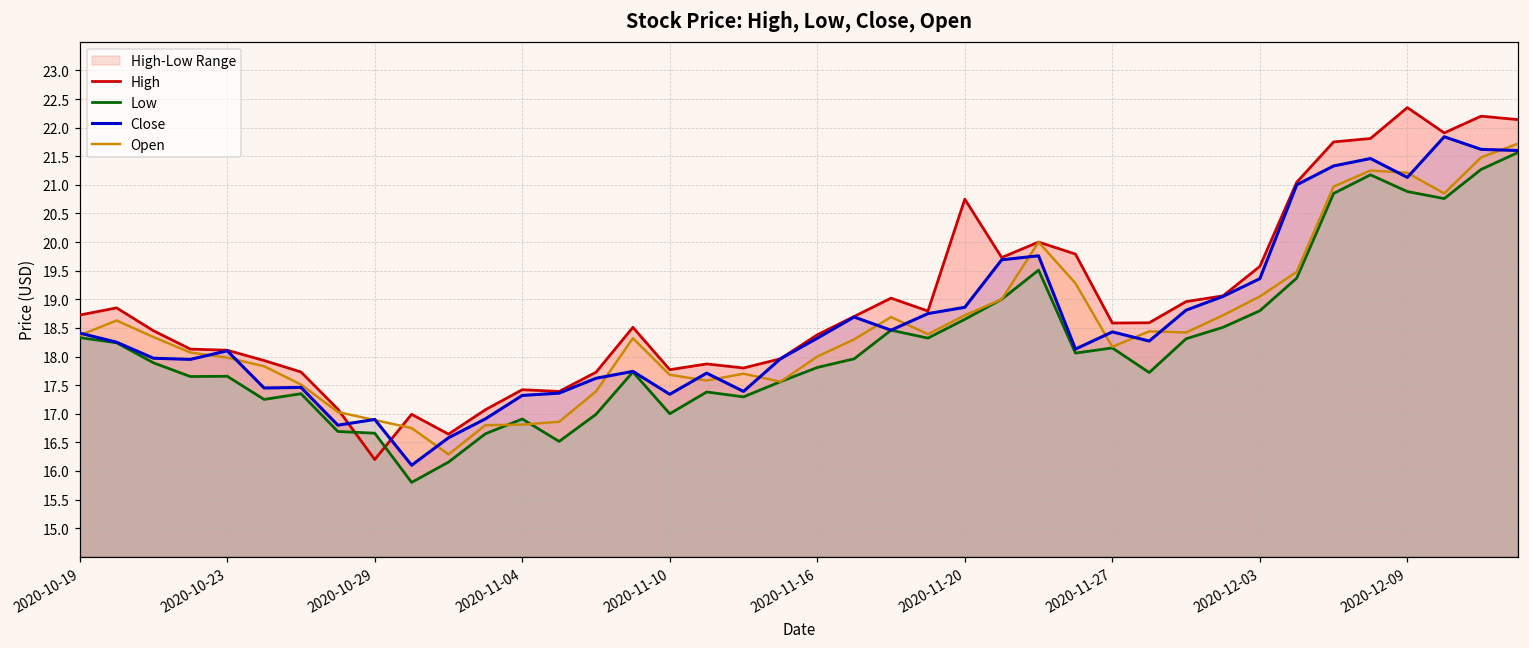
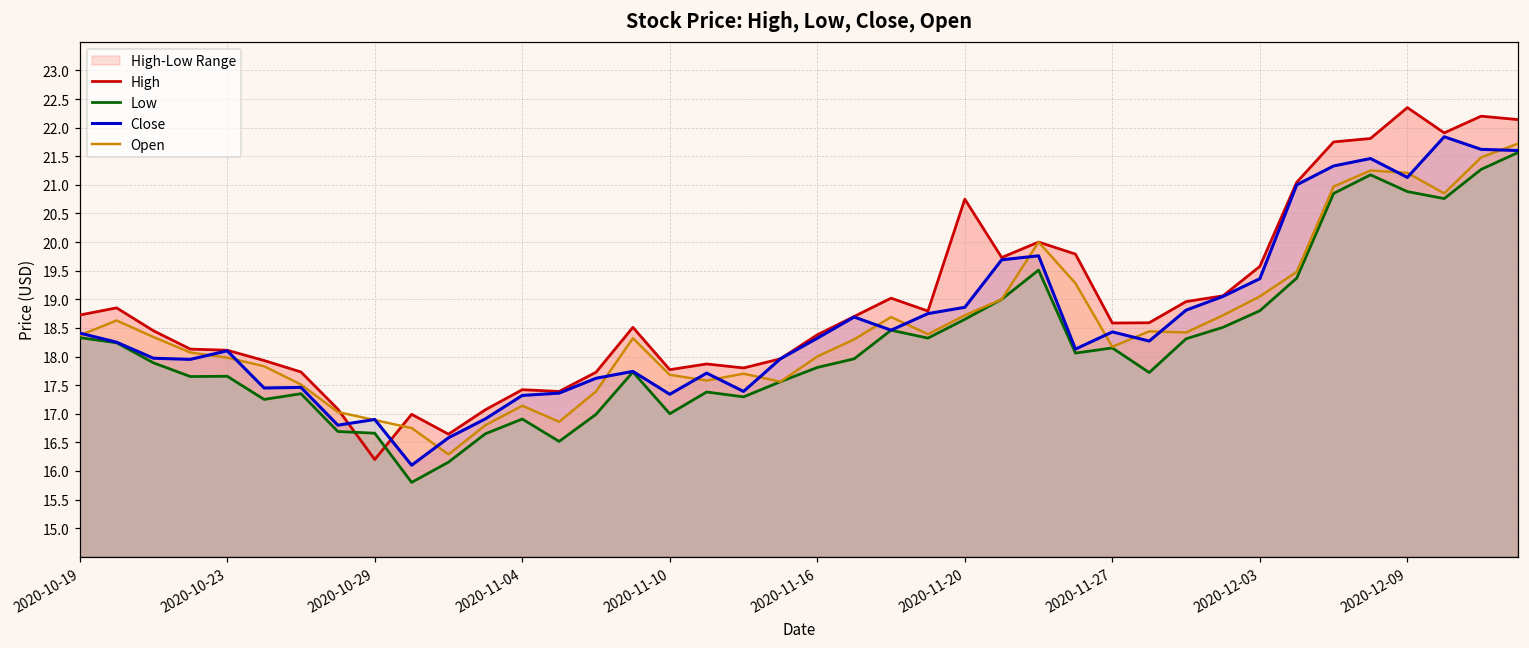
  {
    "High": {
      "2020-10-29": 16.2
    },
    "Low": {
      "2020-10-23": 17.7,
      "2020-11-04": 16.9,
      "2020-11-10": 17.0,
      "2020-11-16": 17.8,
      "2020-11-20": 18.7,
      "2020-12-03": 18.8,
      "2020-12-09": 20.9
    },
    "Close": {
      "2020-11-04": 17.3,
      "2020-11-10": 17.3,
      "2020-11-16": 18.3,
      "2020-11-20": 18.9,
      "2020-11-27": 18.4,
      "2020-12-03": 19.4,
      "2020-12-09": 21.1
    },
    "Open": {
      "2020-10-23": 18.0,
-     "2020-11-04": 16.8,
+     "2020-11-04": 17.1,
      "2020-11-10": 17.7,
      "2020-11-16": 18.0,
      "2020-11-20": 18.7,
      "2020-12-03": 19.1,
      "2020-12-09": 21.2
    }
  }
